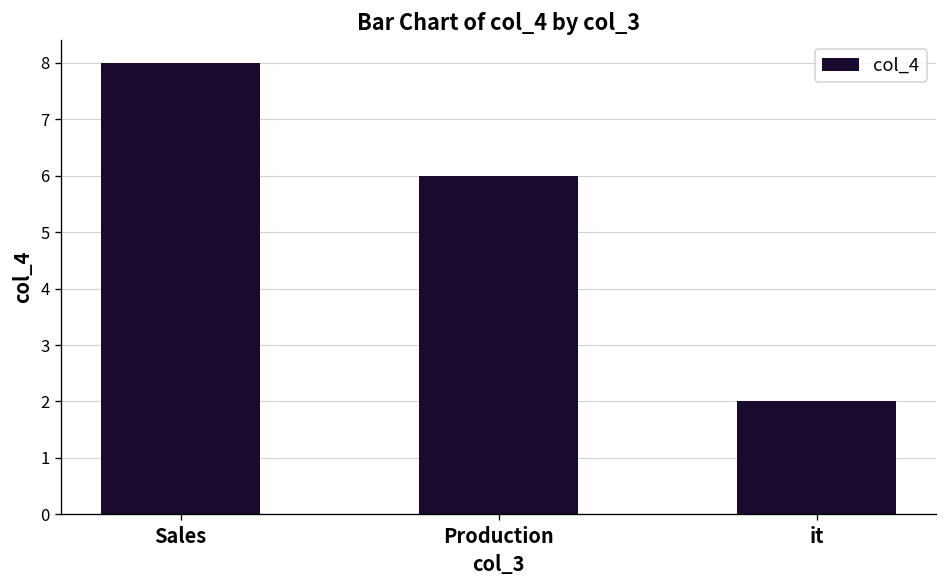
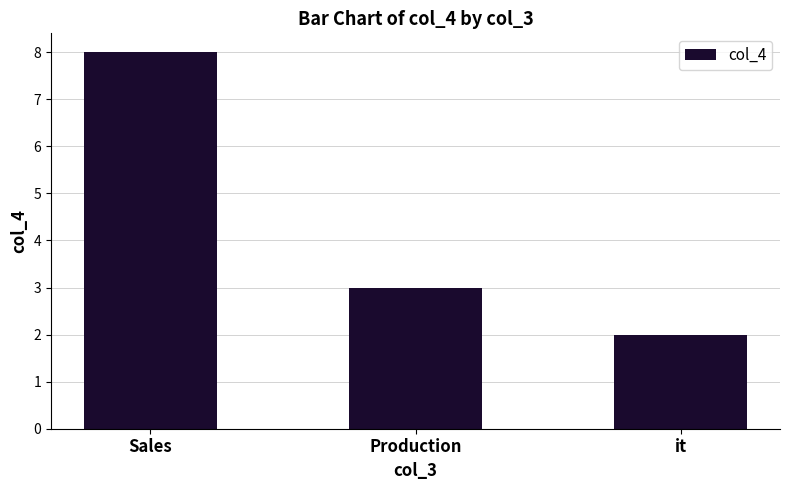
  {
    "Sales": 8,
-   "Production": 6,
+   "Production": 3,
    "it": 2
  }
